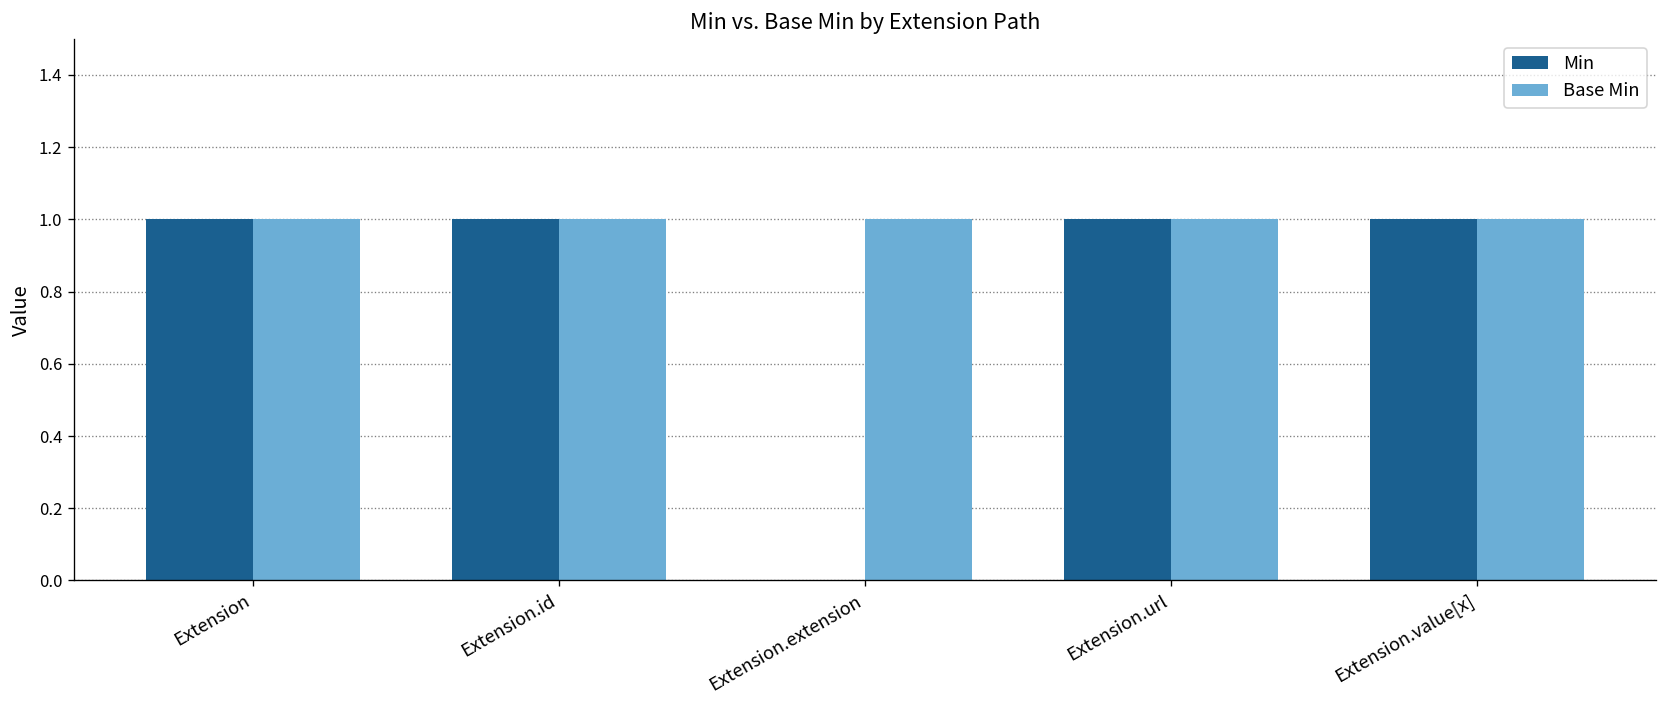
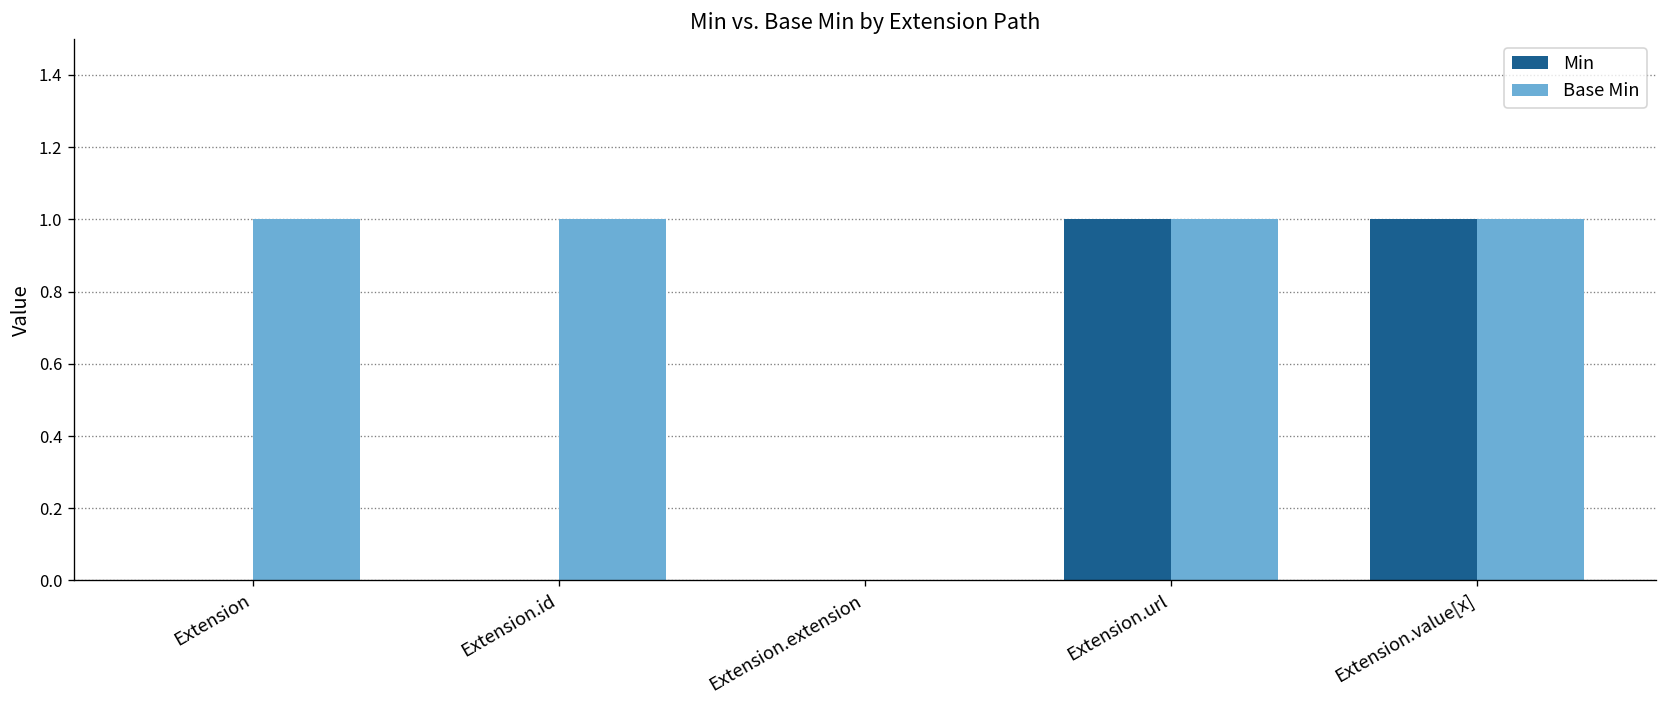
  {
    "Min": {
-     "Extension": 1,
-     "Extension.id": 1,
+     "Extension": 0,
+     "Extension.id": 0,
      "Extension.extension": 0,
      "Extension.url": 1,
      "Extension.value[x]": 1
    },
    "Base Min": {
      "Extension": 1,
      "Extension.id": 1,
-     "Extension.extension": 1,
+     "Extension.extension": 0,
      "Extension.url": 1,
      "Extension.value[x]": 1
    }
  }
